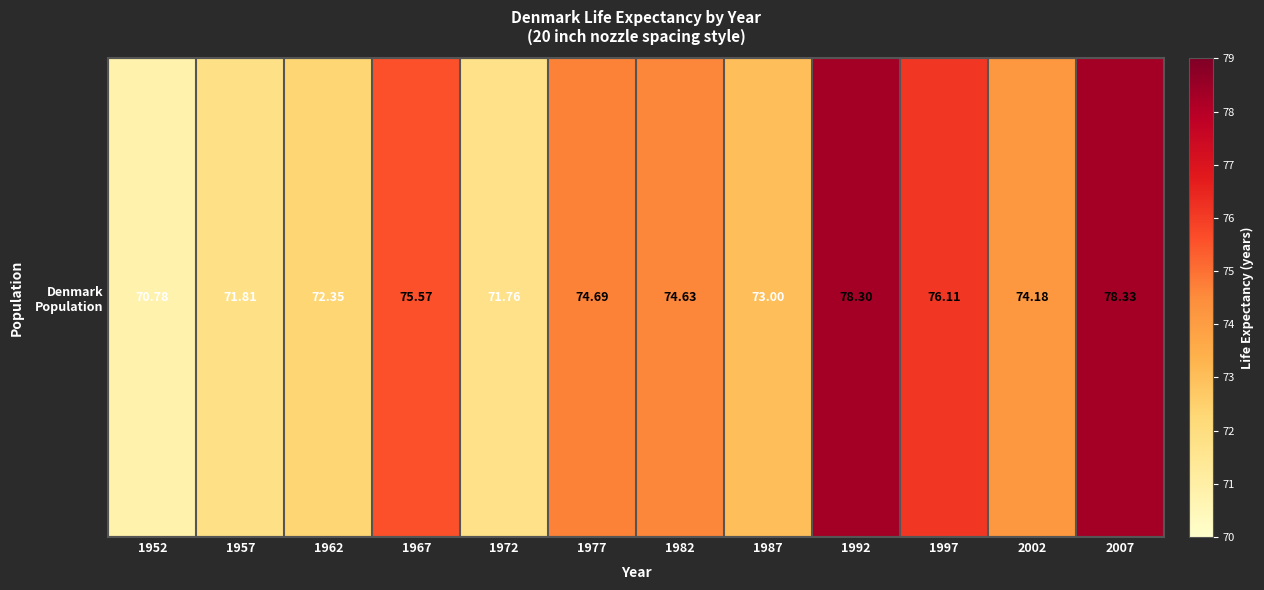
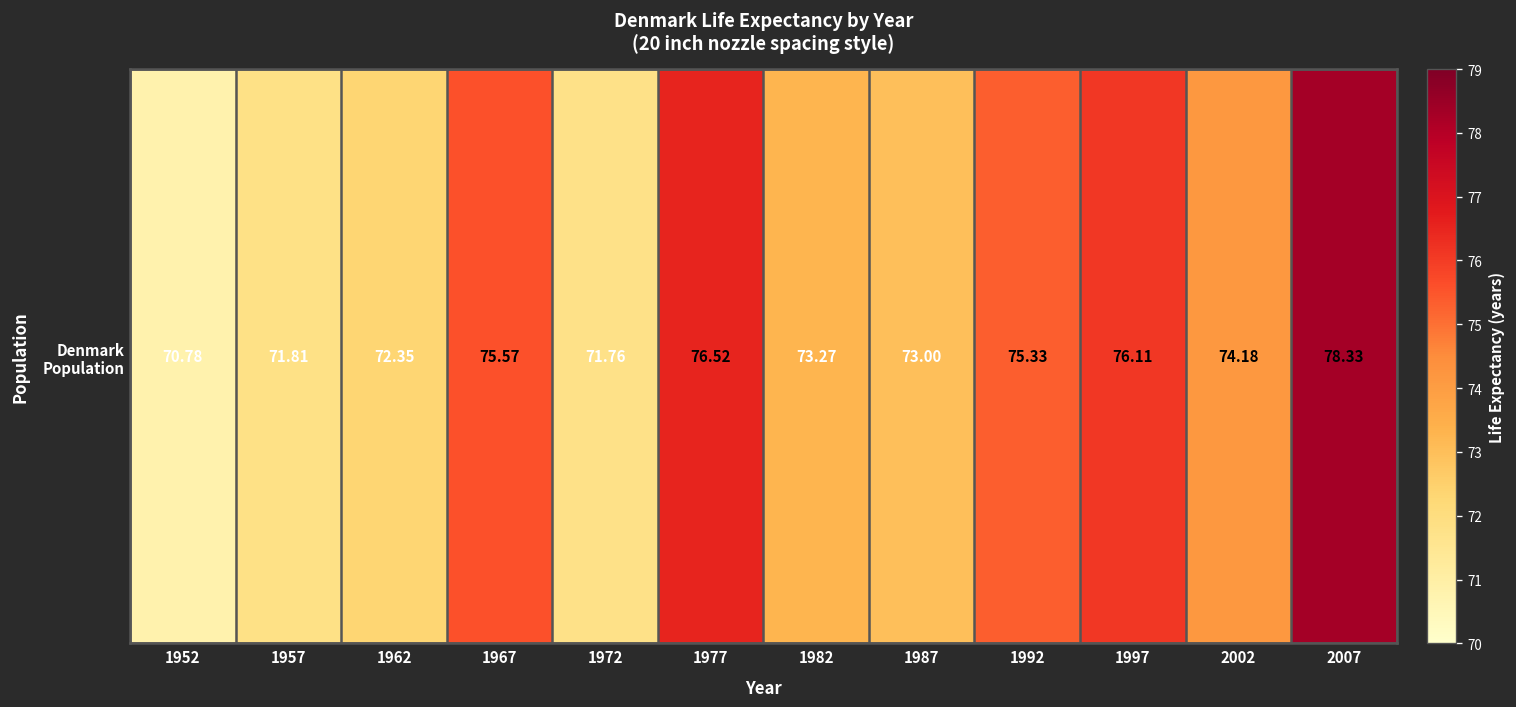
  {
    "Denmark Population": {
      "1952": 70.78,
      "1957": 71.81,
      "1962": 72.35,
      "1967": 75.57,
      "1972": 71.76,
-     "1977": 74.69,
-     "1982": 74.63,
+     "1977": 76.52,
+     "1982": 73.27,
      "1987": 73.00,
-     "1992": 78.30,
+     "1992": 75.33,
      "1997": 76.11,
      "2002": 74.18,
      "2007": 78.33
    }
  }
